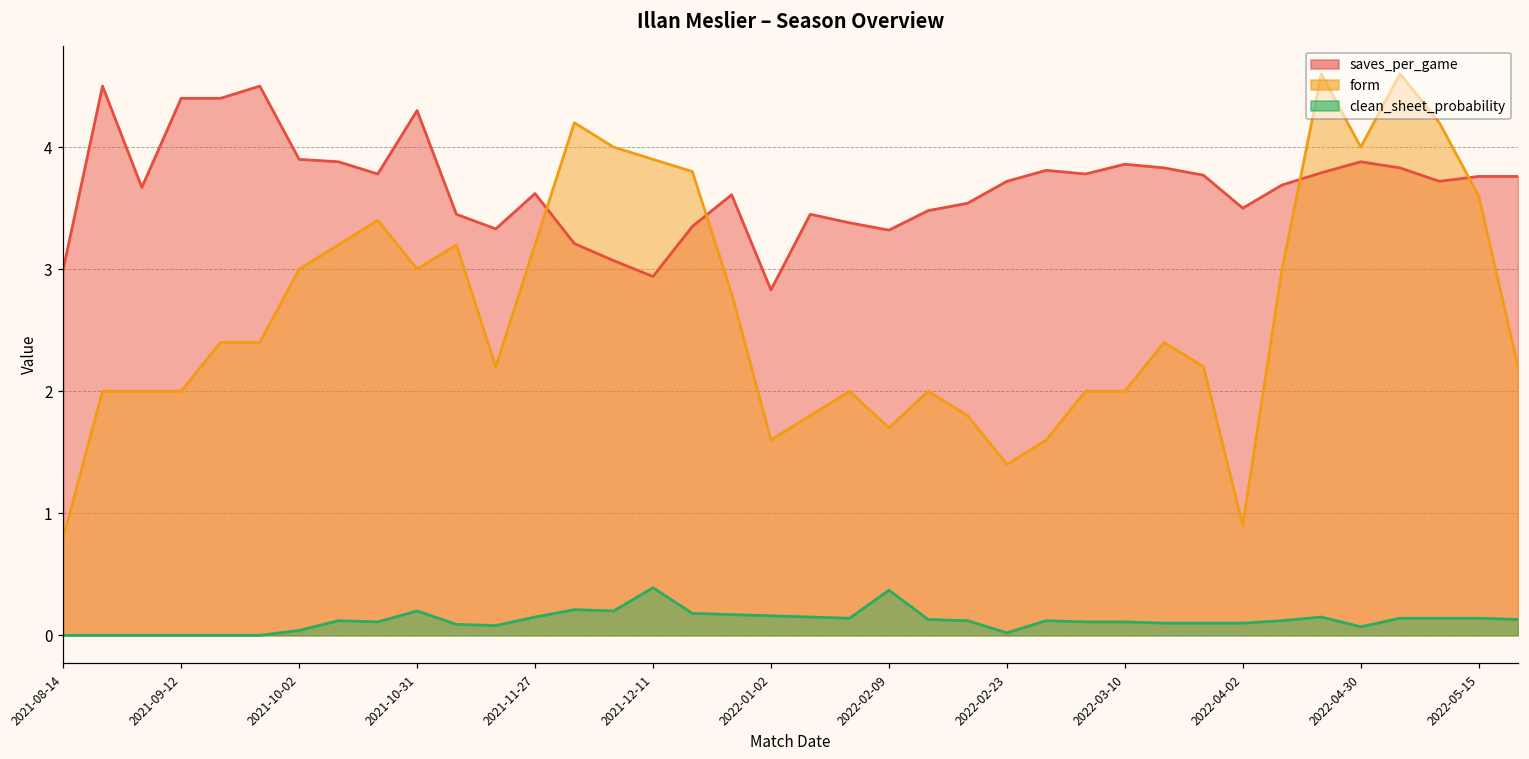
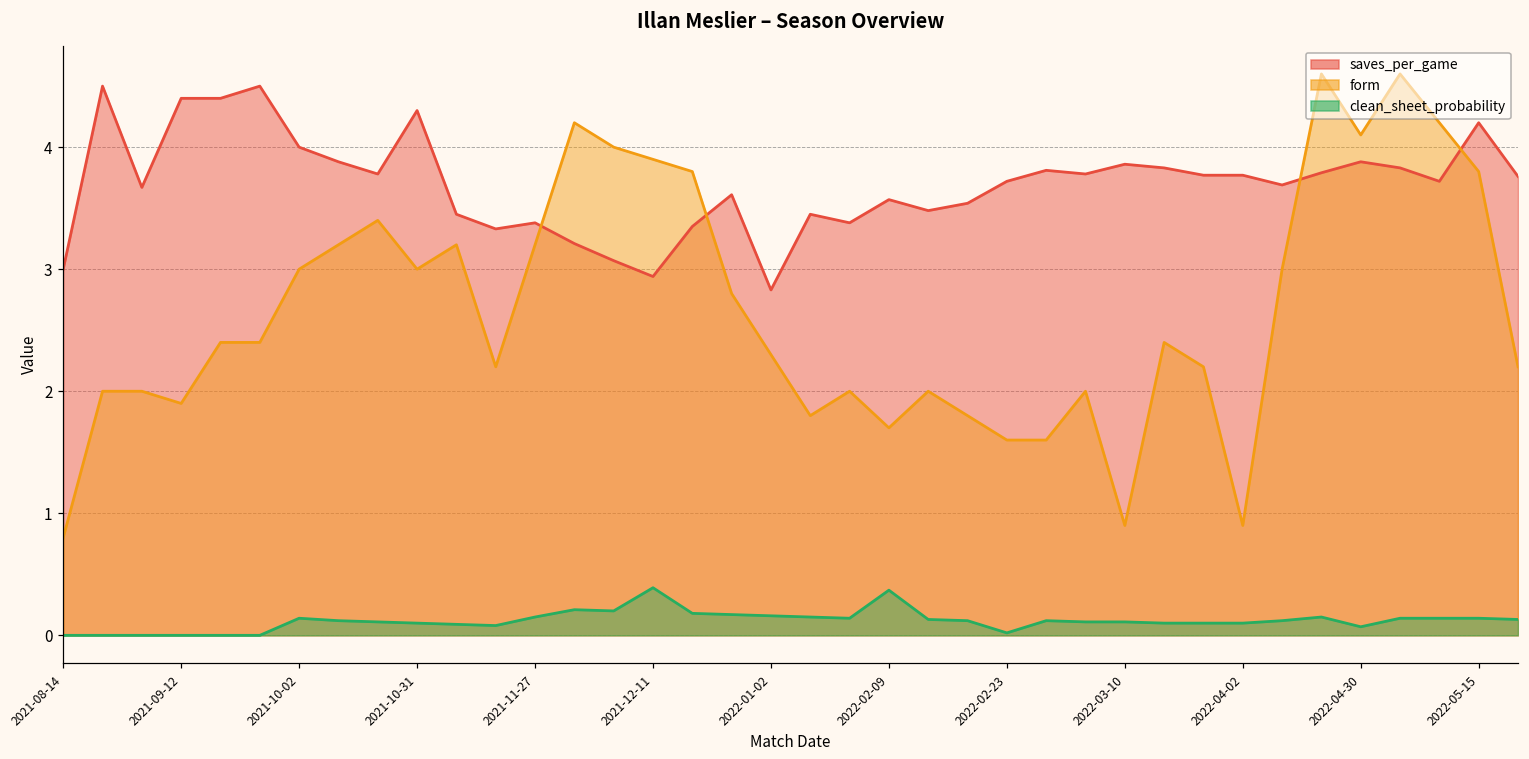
  {
    "saves_per_game": {
      "2021-08-14": 3.00,
      "2021-09-12": 4.40,
-     "2021-10-02": 3.9,
+     "2021-10-02": 4.0,
      "2021-10-31": 4.30,
-     "2021-11-27": 3.62,
+     "2021-11-27": 3.38,
      "2021-12-11": 2.94,
      "2022-01-02": 2.83,
-     "2022-02-09": 3.32,
+     "2022-02-09": 3.57,
      "2022-02-23": 3.72,
      "2022-03-10": 3.86,
-     "2022-04-02": 3.50,
+     "2022-04-02": 3.77,
      "2022-04-30": 3.88,
-     "2022-05-15": 3.76
+     "2022-05-15": 4.20
    },
    "form": {
      "2021-08-14": 0.8,
-     "2021-09-12": 2.0,
+     "2021-09-12": 1.9,
      "2021-10-02": 3.0,
      "2021-10-31": 3.0,
      "2021-11-27": 3.2,
      "2021-12-11": 3.9,
-     "2022-01-02": 1.6,
+     "2022-01-02": 2.3,
      "2022-02-09": 1.7,
-     "2022-02-23": 1.4,
-     "2022-03-10": 2.0,
+     "2022-02-23": 1.6,
+     "2022-03-10": 0.9,
      "2022-04-02": 0.9,
-     "2022-04-30": 4.0,
-     "2022-05-15": 3.6
+     "2022-04-30": 4.1,
+     "2022-05-15": 3.8
    },
    "clean_sheet_probability": {
      "2021-08-14": 0.00,
      "2021-09-12": 0.00,
-     "2021-10-02": 0.04,
-     "2021-10-31": 0.2,
+     "2021-10-02": 0.14,
+     "2021-10-31": 0.1,
      "2021-11-27": 0.15,
      "2021-12-11": 0.39,
      "2022-01-02": 0.16,
      "2022-02-09": 0.37,
      "2022-02-23": 0.02,
      "2022-03-10": 0.11,
      "2022-04-02": 0.10,
      "2022-04-30": 0.07,
      "2022-05-15": 0.14
    }
  }
